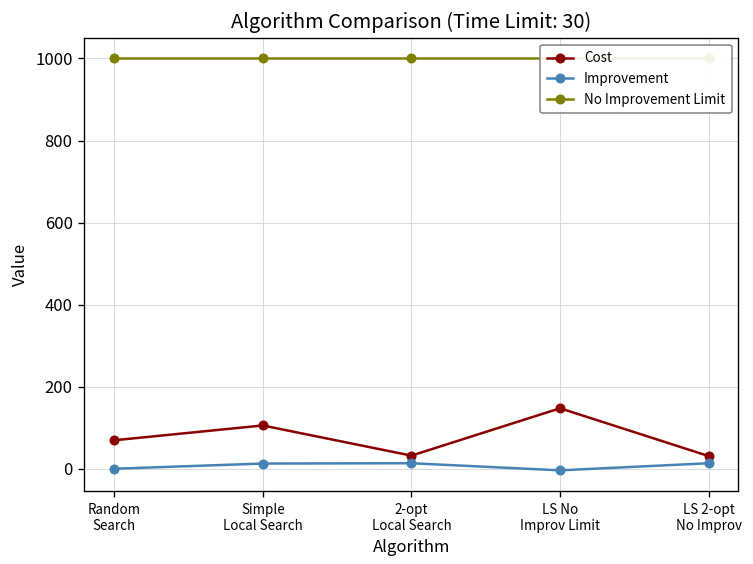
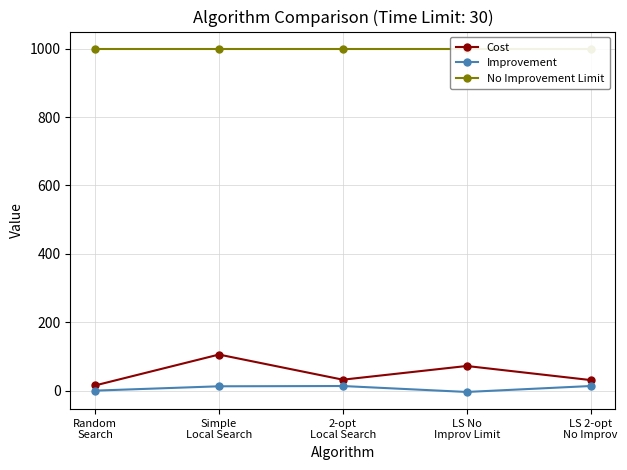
  {
    "Cost": {
-     "Random Search": 70,
+     "Random Search": 20,
      "Simple Local Search": 110,
      "2-opt Local Search": 30,
-     "LS No Improv Limit": 150,
+     "LS No Improv Limit": 70,
      "LS 2-opt No Improv": 30
    },
    "Improvement": {
      "Random Search": 0,
      "Simple Local Search": 10,
      "2-opt Local Search": 10,
      "LS No Improv Limit": 0,
      "LS 2-opt No Improv": 10
    },
    "No Improvement Limit": {
      "Random Search": 1000,
      "Simple Local Search": 1000,
      "2-opt Local Search": 1000
    }
  }
